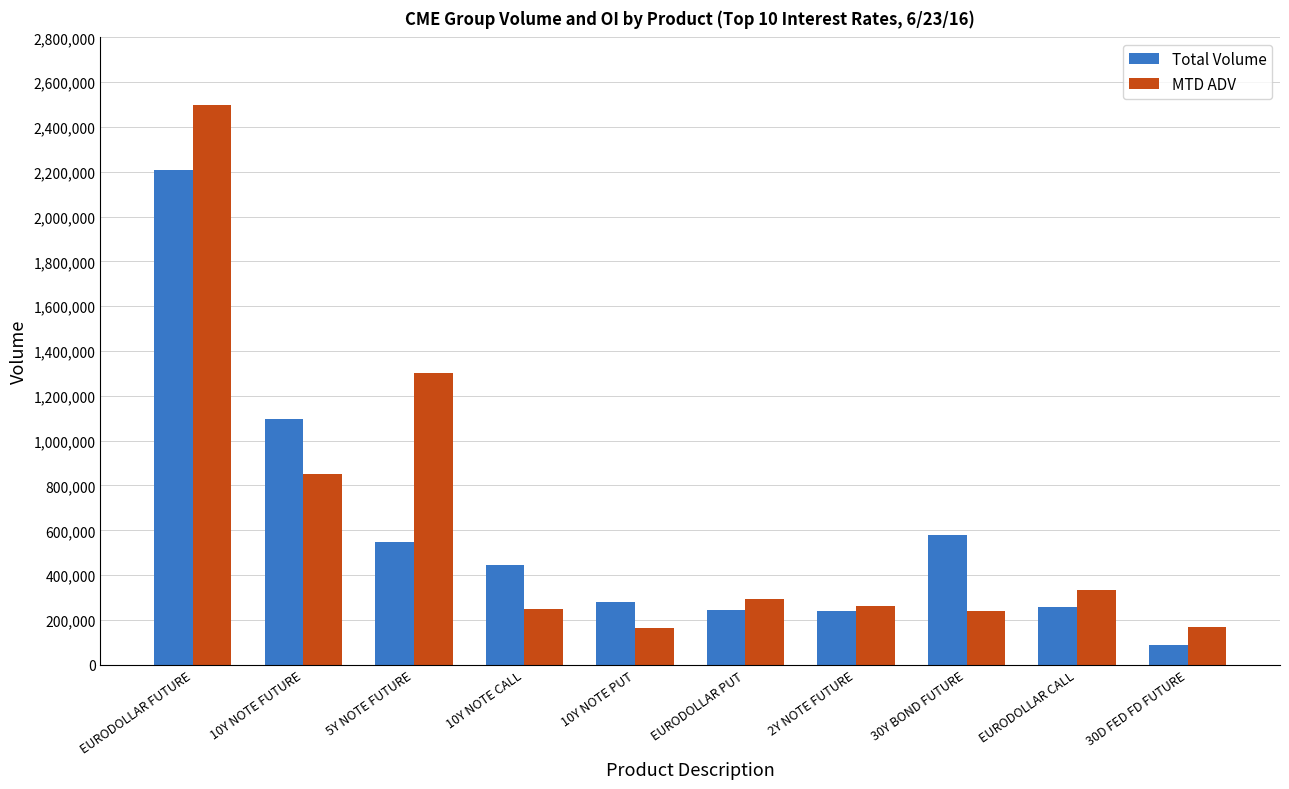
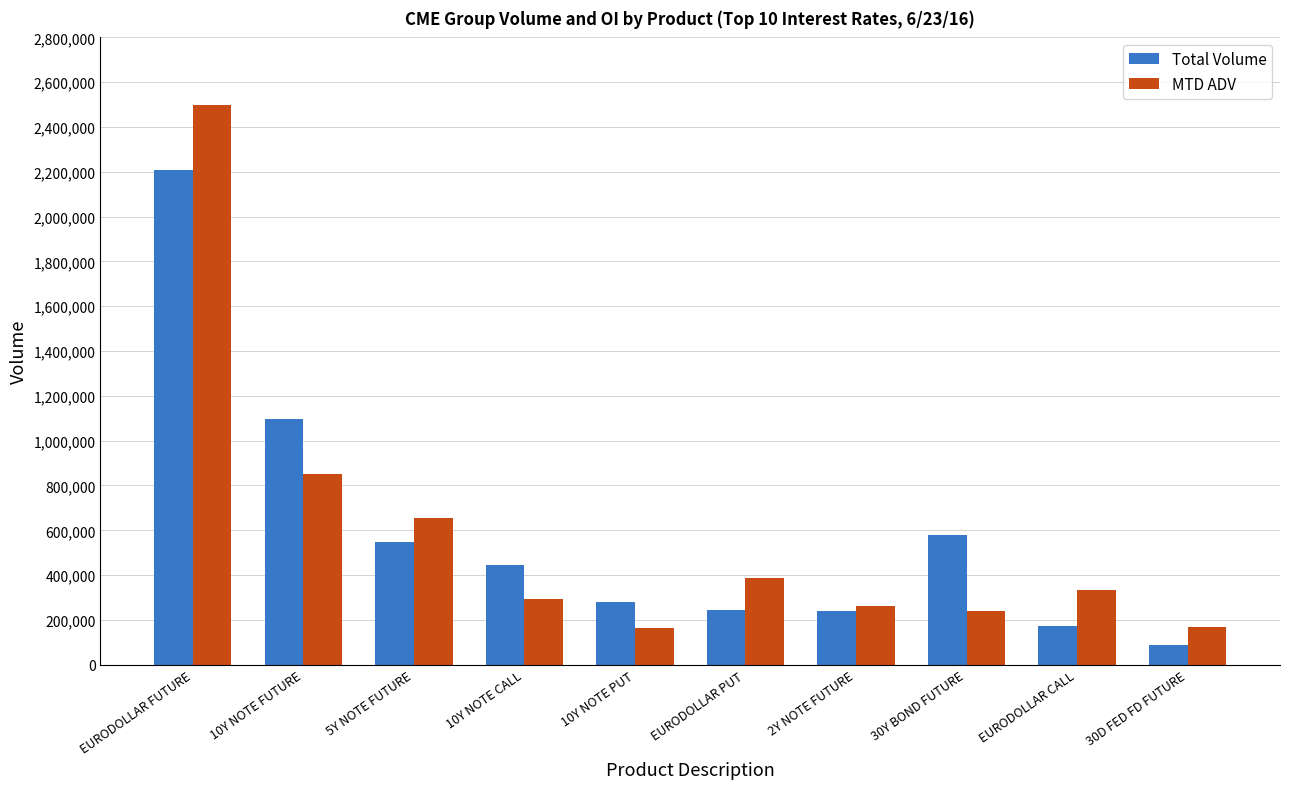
  {
    "Total Volume": {
      "EURODOLLAR FUTURE": "2,210,000",
      "10Y NOTE FUTURE": "1,100,000",
      "5Y NOTE FUTURE": "550,000",
      "10Y NOTE CALL": "440,000",
      "10Y NOTE PUT": "280,000",
      "EURODOLLAR PUT": "250,000",
      "2Y NOTE FUTURE": "240,000",
      "30Y BOND FUTURE": "580,000",
-     "EURODOLLAR CALL": "260,000",
+     "EURODOLLAR CALL": "170,000",
      "30D FED FD FUTURE": "90,000"
    },
    "MTD ADV": {
      "EURODOLLAR FUTURE": "2,500,000",
      "10Y NOTE FUTURE": "850,000",
-     "5Y NOTE FUTURE": "1,300,000",
-     "10Y NOTE CALL": "250,000",
+     "5Y NOTE FUTURE": "660,000",
+     "10Y NOTE CALL": "300,000",
      "10Y NOTE PUT": "170,000",
-     "EURODOLLAR PUT": "290,000",
+     "EURODOLLAR PUT": "390,000",
      "2Y NOTE FUTURE": "260,000",
      "30Y BOND FUTURE": "240,000",
      "EURODOLLAR CALL": "330,000",
      "30D FED FD FUTURE": "170,000"
    }
  }
